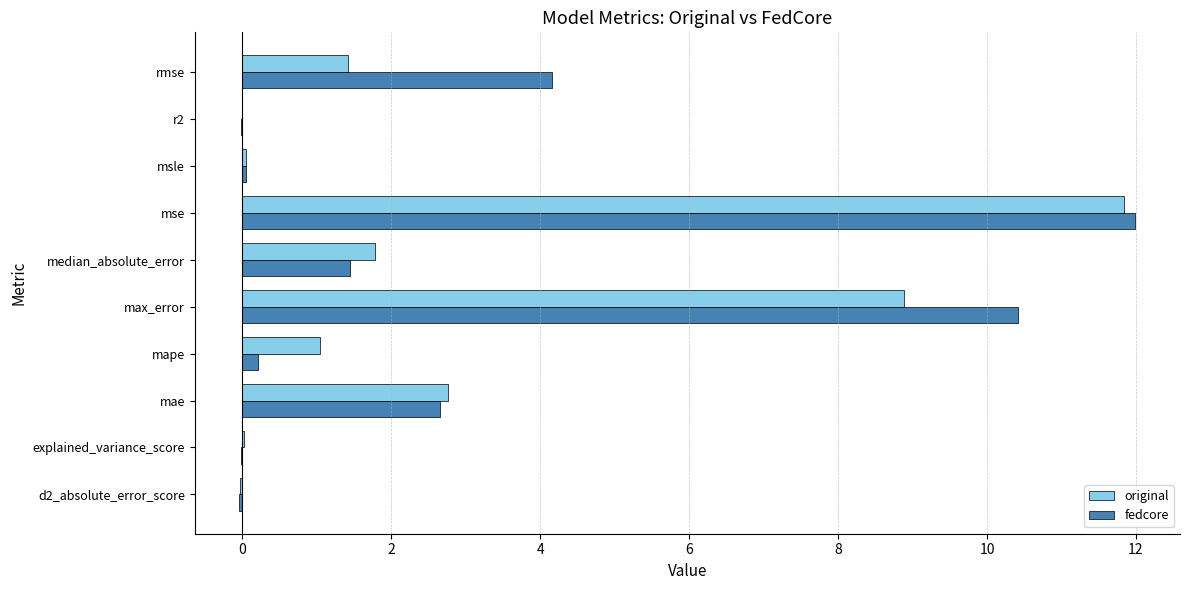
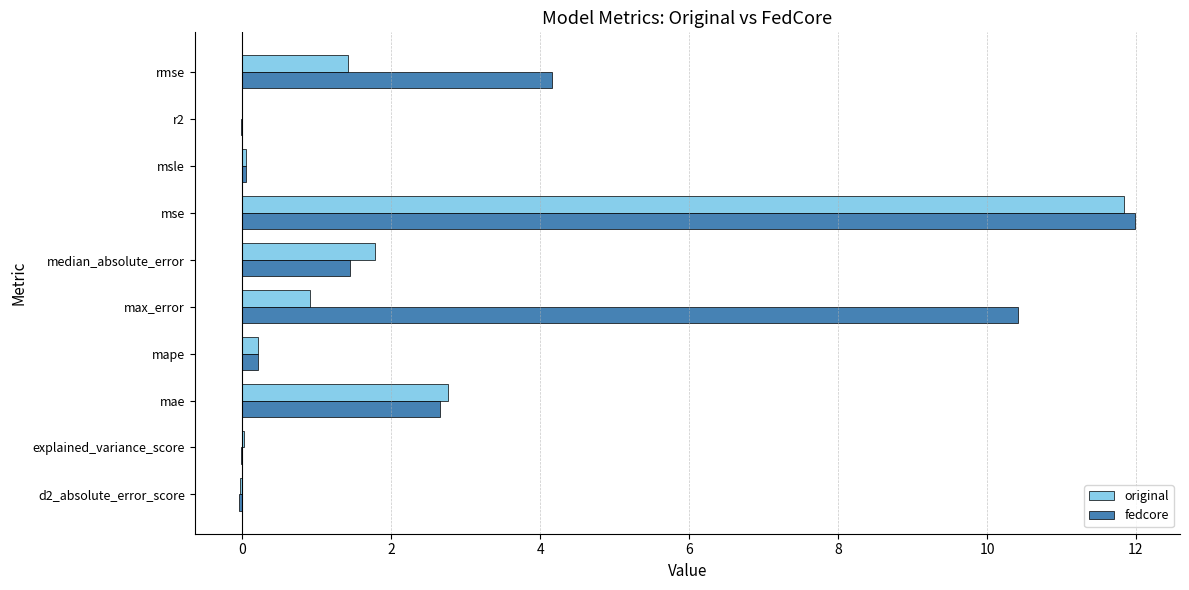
  {
    "original": {
      "rmse": 1.4,
      "msle": 0.1,
      "mse": 11.8,
      "median_absolute_error": 1.8,
-     "max_error": 8.9,
-     "mape": 1.0,
+     "max_error": 0.9,
+     "mape": 0.2,
      "mae": 2.8
    },
    "fedcore": {
      "rmse": 4.2,
      "msle": 0.0,
      "mse": 12.0,
      "median_absolute_error": 1.4,
      "max_error": 10.4,
      "mape": 0.2,
      "mae": 2.7,
      "d2_absolute_error_score": 0.0
    }
  }
